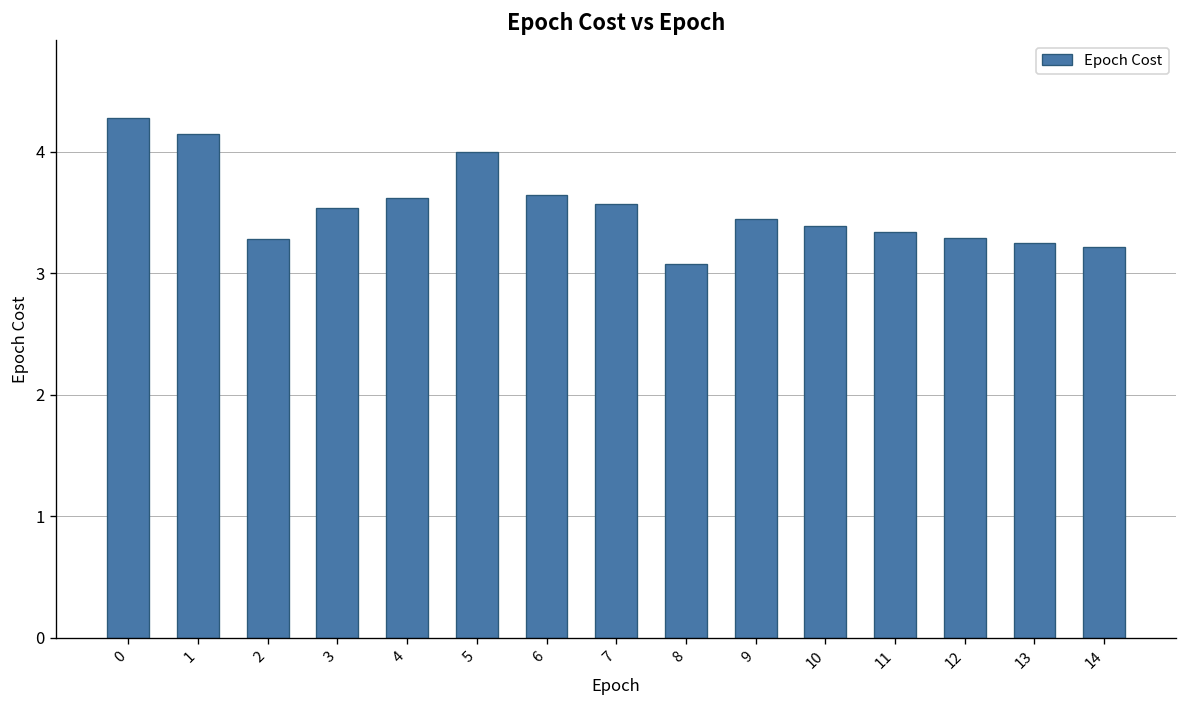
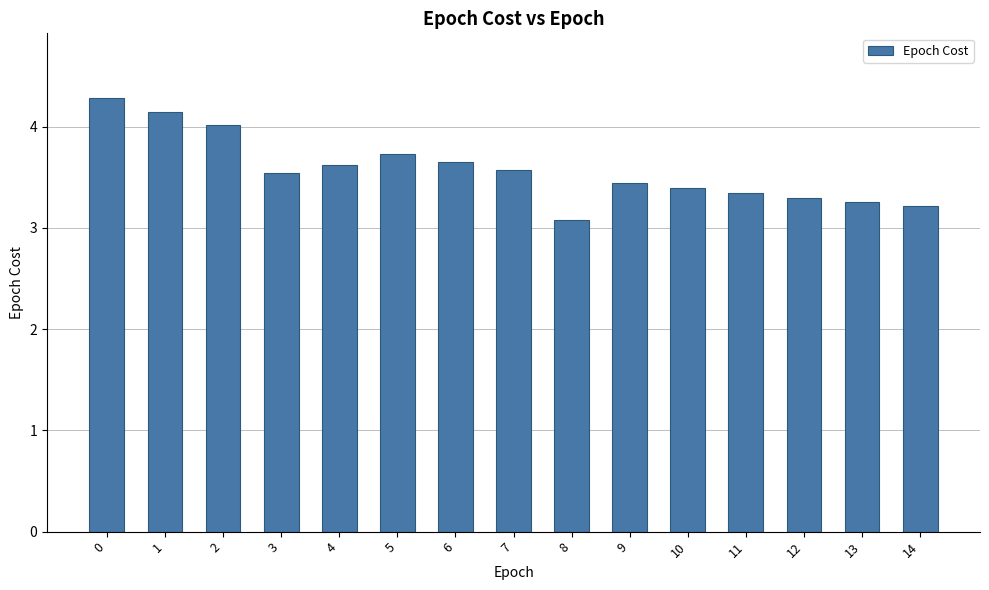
  {
    "0": 4.28,
    "1": 4.15,
-   "2": 3.28,
+   "2": 4.02,
    "3": 3.54,
    "4": 3.62,
-   "5": 4.00,
+   "5": 3.73,
    "6": 3.65,
    "7": 3.57,
    "8": 3.08,
    "9": 3.45,
    "10": 3.39,
    "11": 3.34,
    "12": 3.30,
    "13": 3.25,
    "14": 3.22
  }
